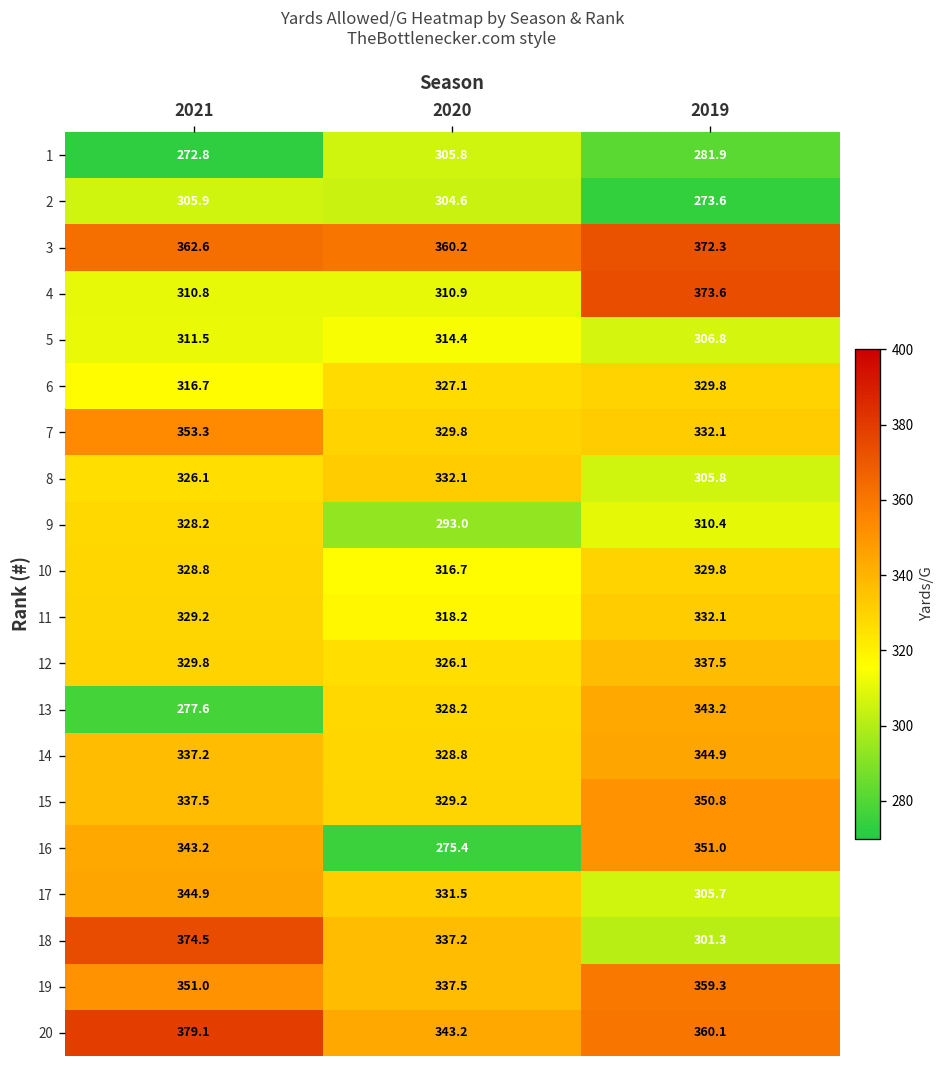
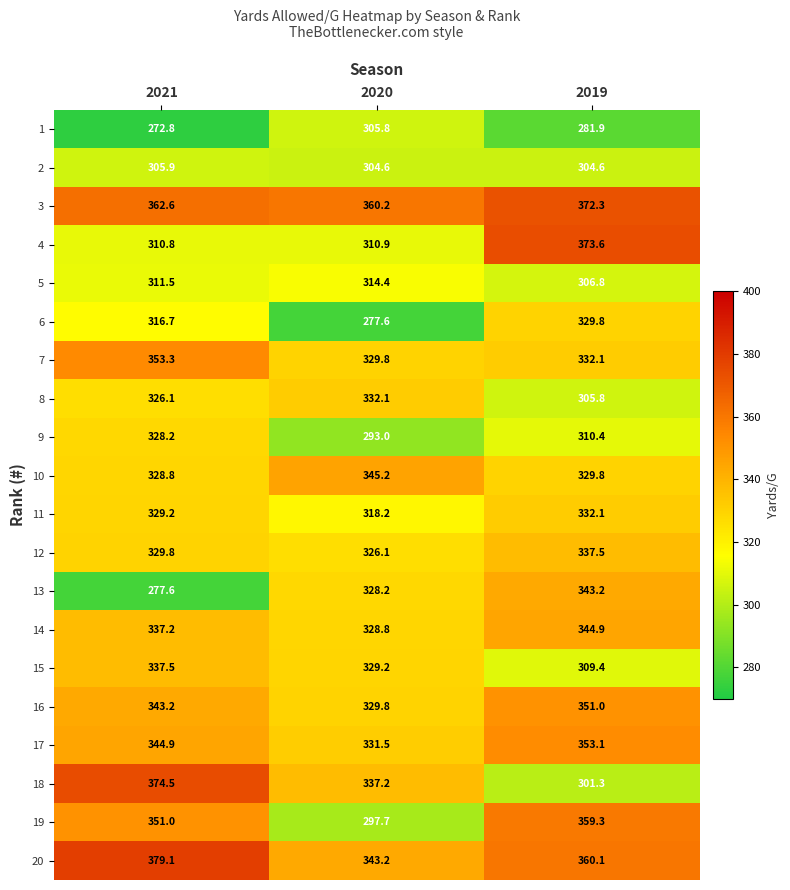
  {
    "1": {
      "2021": 272.8,
      "2020": 305.8,
      "2019": 281.9
    },
    "2": {
      "2021": 305.9,
      "2020": 304.6,
-     "2019": 273.6
+     "2019": 304.6
    },
    "3": {
      "2021": 362.6,
      "2020": 360.2,
      "2019": 372.3
    },
    "4": {
      "2021": 310.8,
      "2020": 310.9,
      "2019": 373.6
    },
    "5": {
      "2021": 311.5,
      "2020": 314.4,
      "2019": 306.8
    },
    "6": {
      "2021": 316.7,
-     "2020": 327.1,
+     "2020": 277.6,
      "2019": 329.8
    },
    "7": {
      "2021": 353.3,
      "2020": 329.8,
      "2019": 332.1
    },
    "8": {
      "2021": 326.1,
      "2020": 332.1,
      "2019": 305.8
    },
    "9": {
      "2021": 328.2,
      "2020": 293.0,
      "2019": 310.4
    },
    "10": {
      "2021": 328.8,
-     "2020": 316.7,
+     "2020": 345.2,
      "2019": 329.8
    },
    "11": {
      "2021": 329.2,
      "2020": 318.2,
      "2019": 332.1
    },
    "12": {
      "2021": 329.8,
      "2020": 326.1,
      "2019": 337.5
    },
    "13": {
      "2021": 277.6,
      "2020": 328.2,
      "2019": 343.2
    },
    "14": {
      "2021": 337.2,
      "2020": 328.8,
      "2019": 344.9
    },
    "15": {
      "2021": 337.5,
      "2020": 329.2,
-     "2019": 350.8
+     "2019": 309.4
    },
    "16": {
      "2021": 343.2,
-     "2020": 275.4,
+     "2020": 329.8,
      "2019": 351.0
    },
    "17": {
      "2021": 344.9,
      "2020": 331.5,
-     "2019": 305.7
+     "2019": 353.1
    },
    "18": {
      "2021": 374.5,
      "2020": 337.2,
      "2019": 301.3
    },
    "19": {
      "2021": 351.0,
-     "2020": 337.5,
+     "2020": 297.7,
      "2019": 359.3
    },
    "20": {
      "2021": 379.1,
      "2020": 343.2,
      "2019": 360.1
    }
  }
